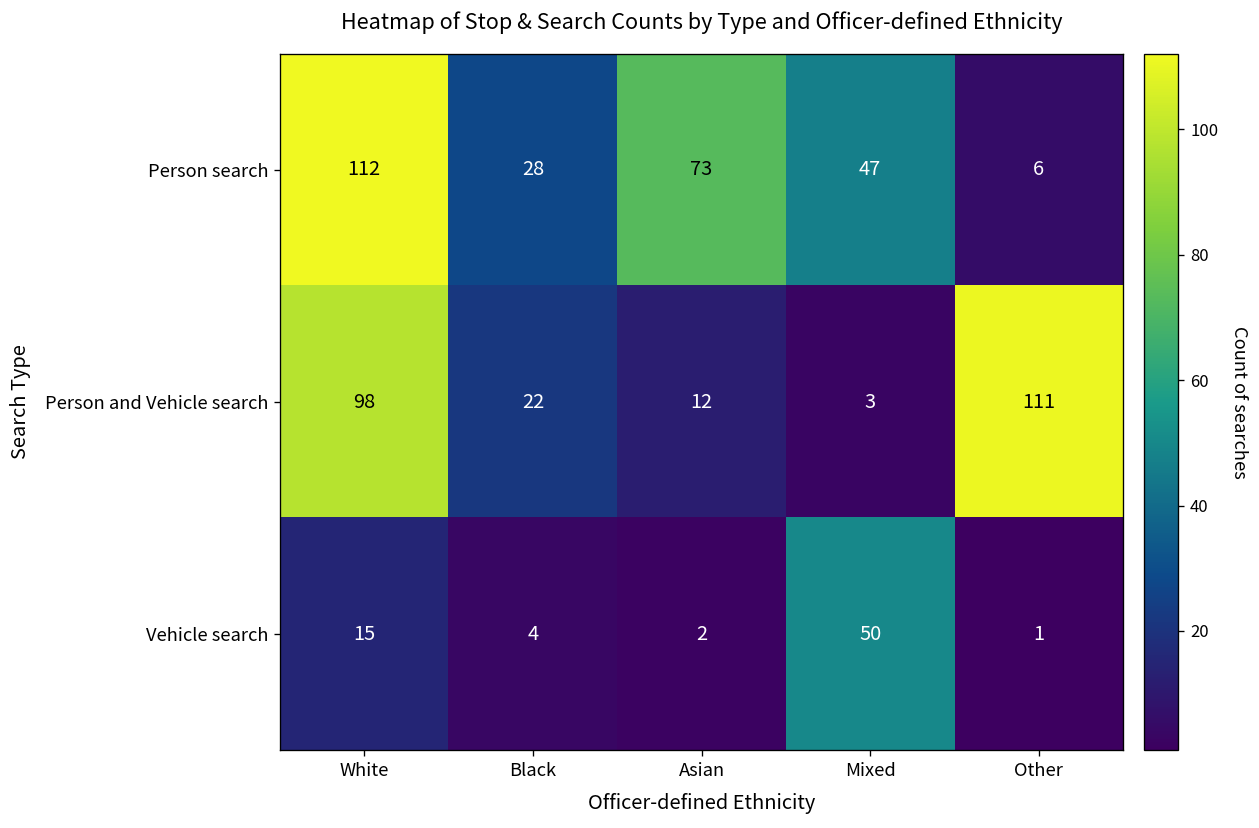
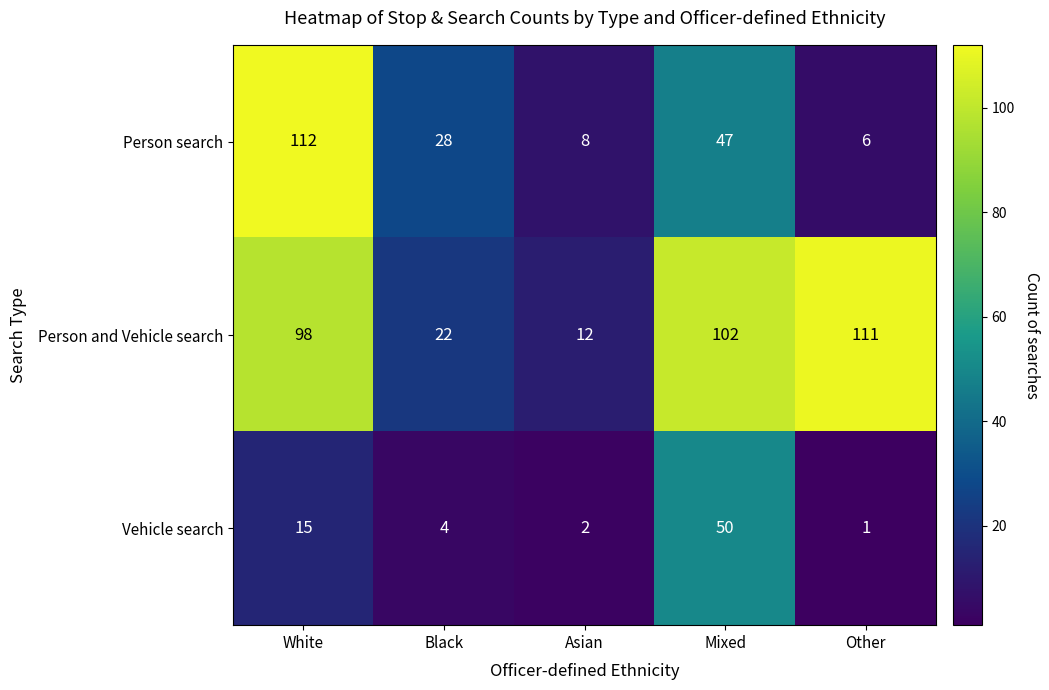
  {
    "Person search": {
      "White": 112,
      "Black": 28,
-     "Asian": 73,
+     "Asian": 8,
      "Mixed": 47,
      "Other": 6
    },
    "Person and Vehicle search": {
      "White": 98,
      "Black": 22,
      "Asian": 12,
-     "Mixed": 3,
+     "Mixed": 102,
      "Other": 111
    },
    "Vehicle search": {
      "White": 15,
      "Black": 4,
      "Asian": 2,
      "Mixed": 50,
      "Other": 1
    }
  }
